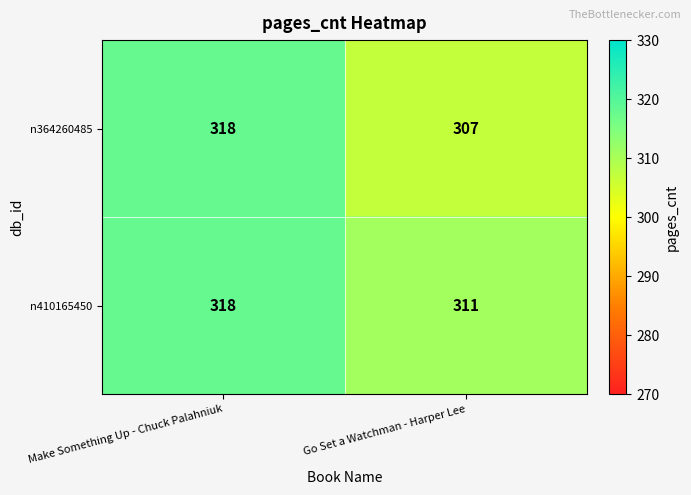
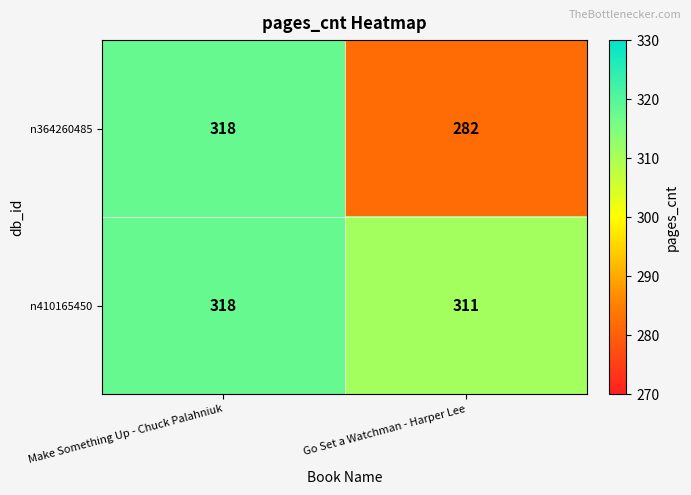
  {
    "n364260485": {
      "Make Something Up - Chuck Palahniuk": 318,
-     "Go Set a Watchman - Harper Lee": 307
+     "Go Set a Watchman - Harper Lee": 282
    },
    "n410165450": {
      "Make Something Up - Chuck Palahniuk": 318,
      "Go Set a Watchman - Harper Lee": 311
    }
  }
